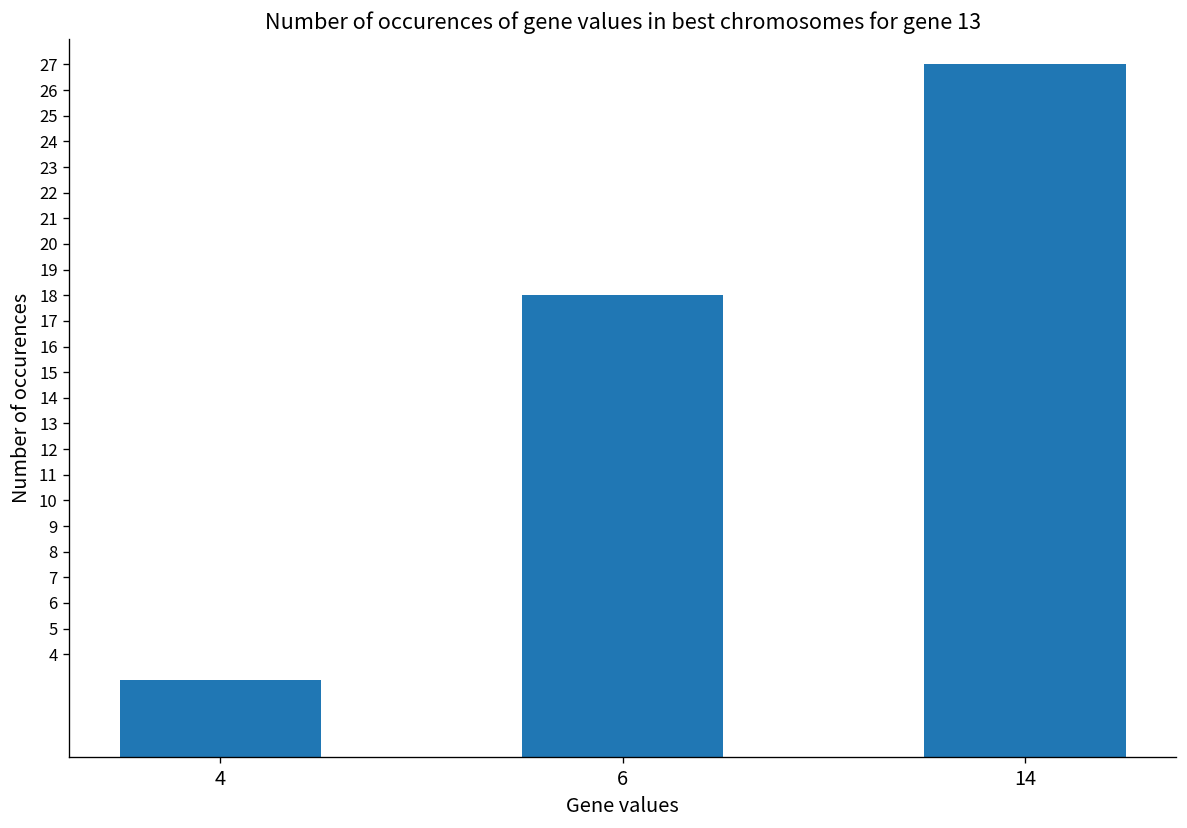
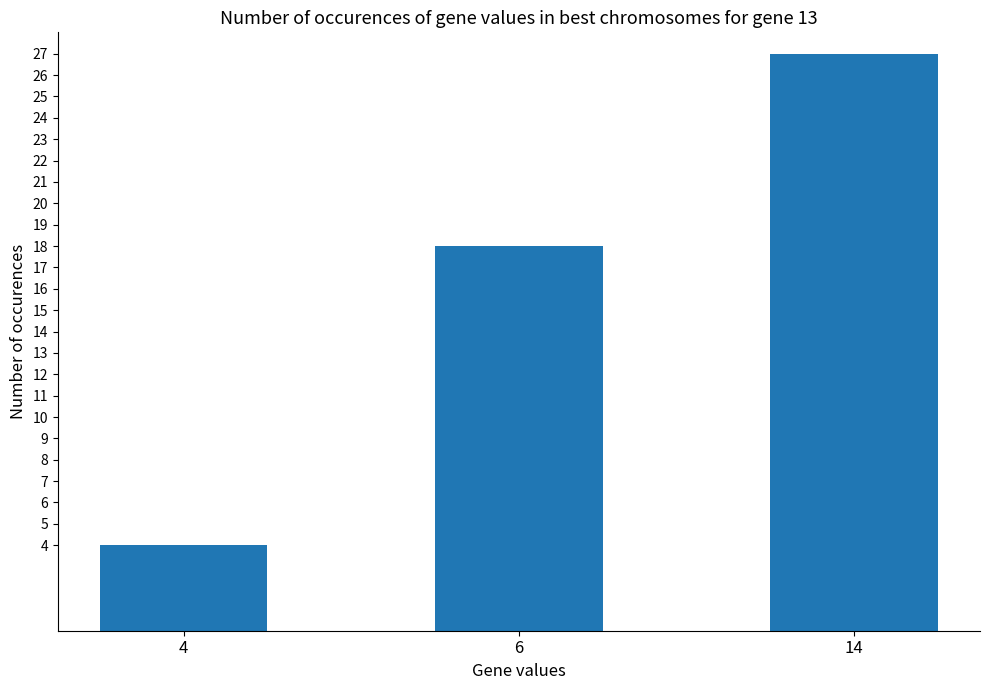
  {
-   "4": 3,
+   "4": 4,
    "6": 18,
    "14": 27
  }
